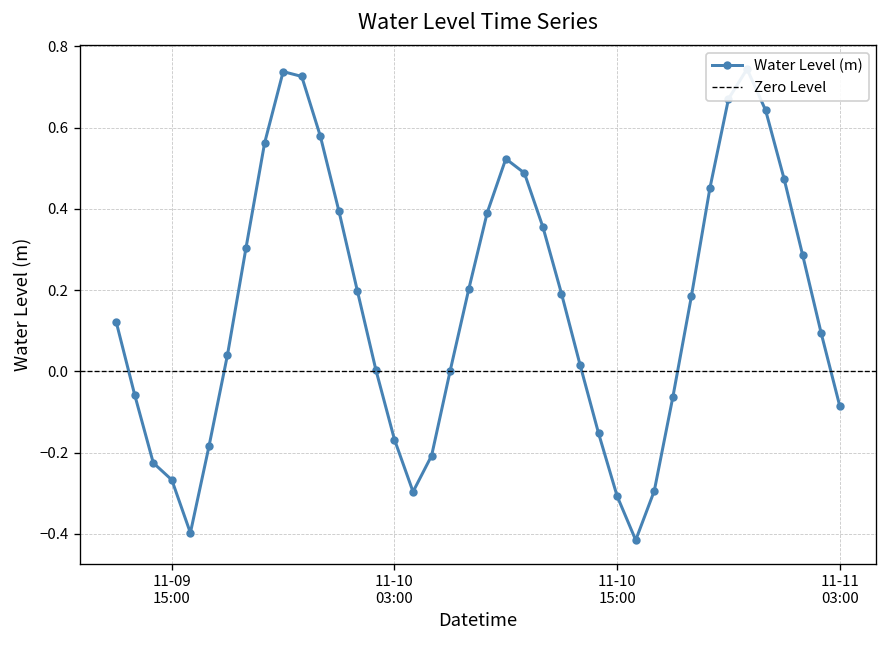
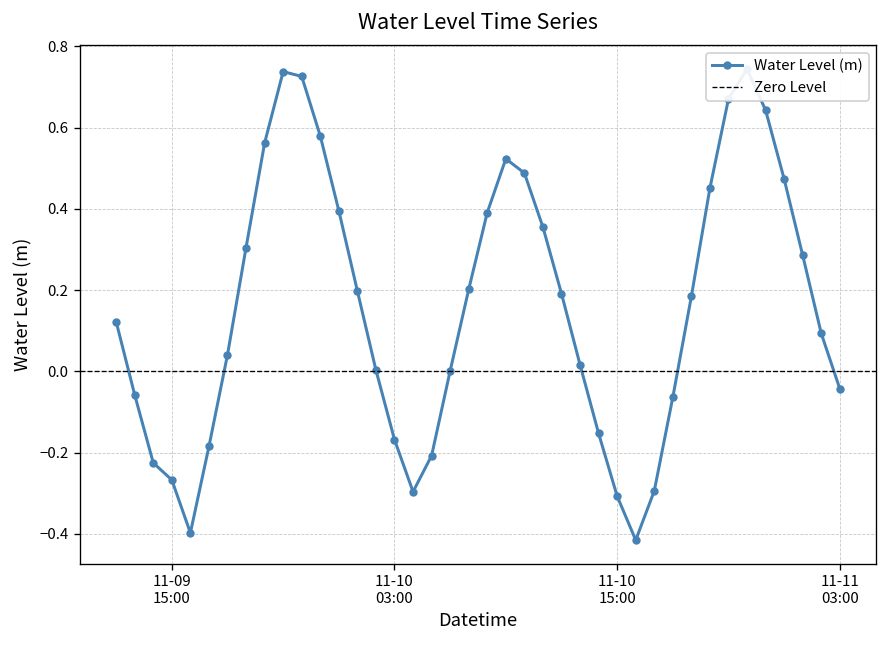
  {
    "11-09 15:00": -0.27,
    "11-10 03:00": -0.17,
    "11-10 15:00": -0.31,
-   "11-11 03:00": -0.09
+   "11-11 03:00": -0.04
  }
